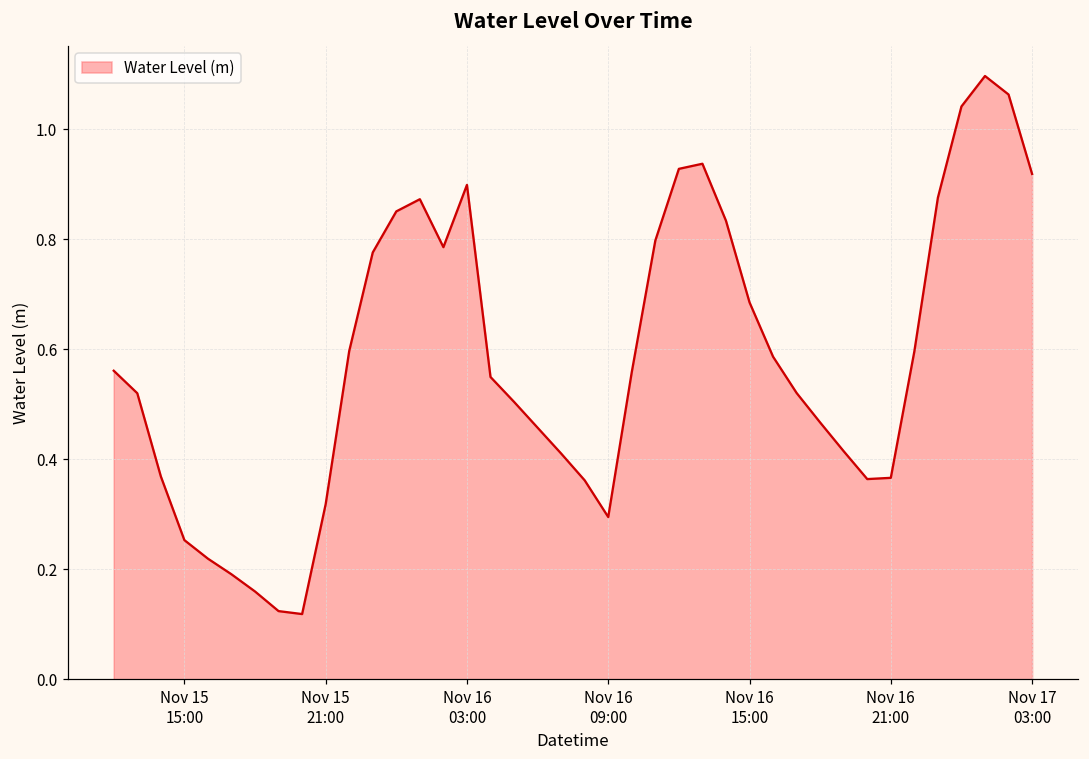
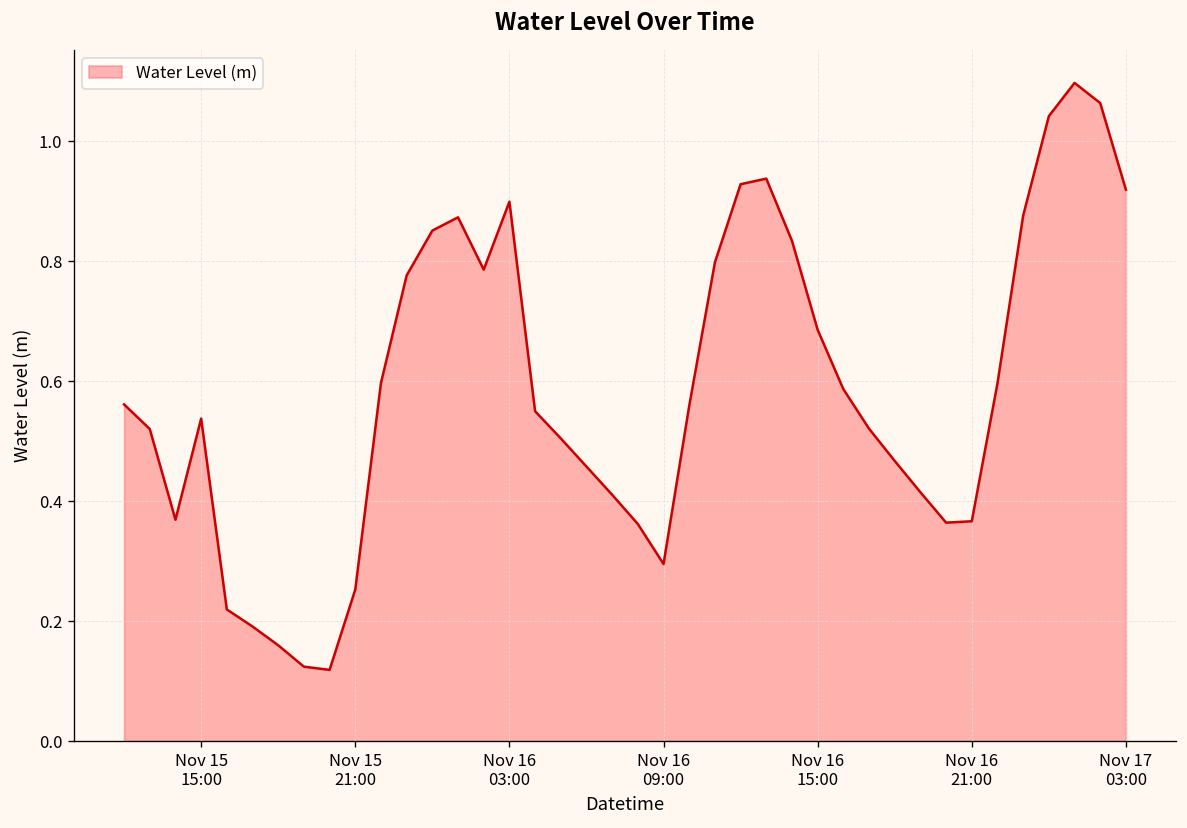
  {
-   "Nov 15 15:00": 0.25,
-   "Nov 15 21:00": 0.32,
+   "Nov 15 15:00": 0.54,
+   "Nov 15 21:00": 0.25,
    "Nov 16 03:00": 0.90,
    "Nov 16 09:00": 0.30,
    "Nov 16 15:00": 0.69,
    "Nov 16 21:00": 0.37,
    "Nov 17 03:00": 0.92
  }
